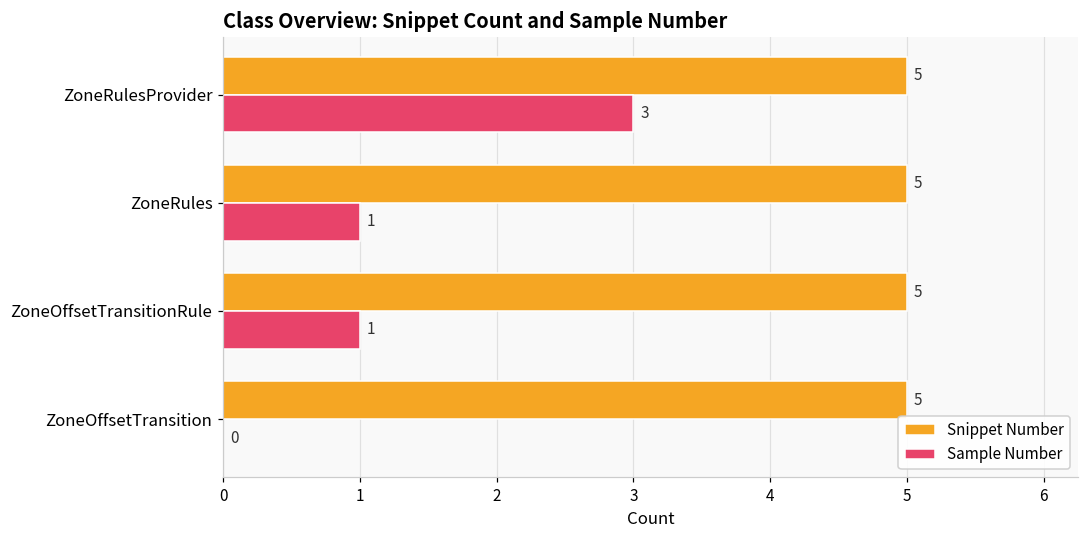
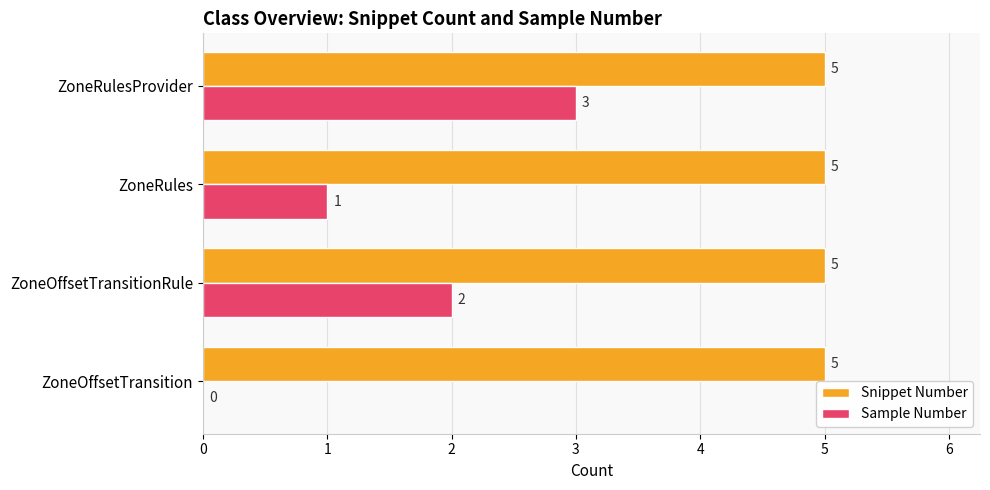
  {
    "Snippet Number": {
      "ZoneRulesProvider": 5,
      "ZoneRules": 5,
      "ZoneOffsetTransitionRule": 5,
      "ZoneOffsetTransition": 5
    },
    "Sample Number": {
      "ZoneRulesProvider": 3,
      "ZoneRules": 1,
-     "ZoneOffsetTransitionRule": 1,
+     "ZoneOffsetTransitionRule": 2,
      "ZoneOffsetTransition": 0
    }
  }
